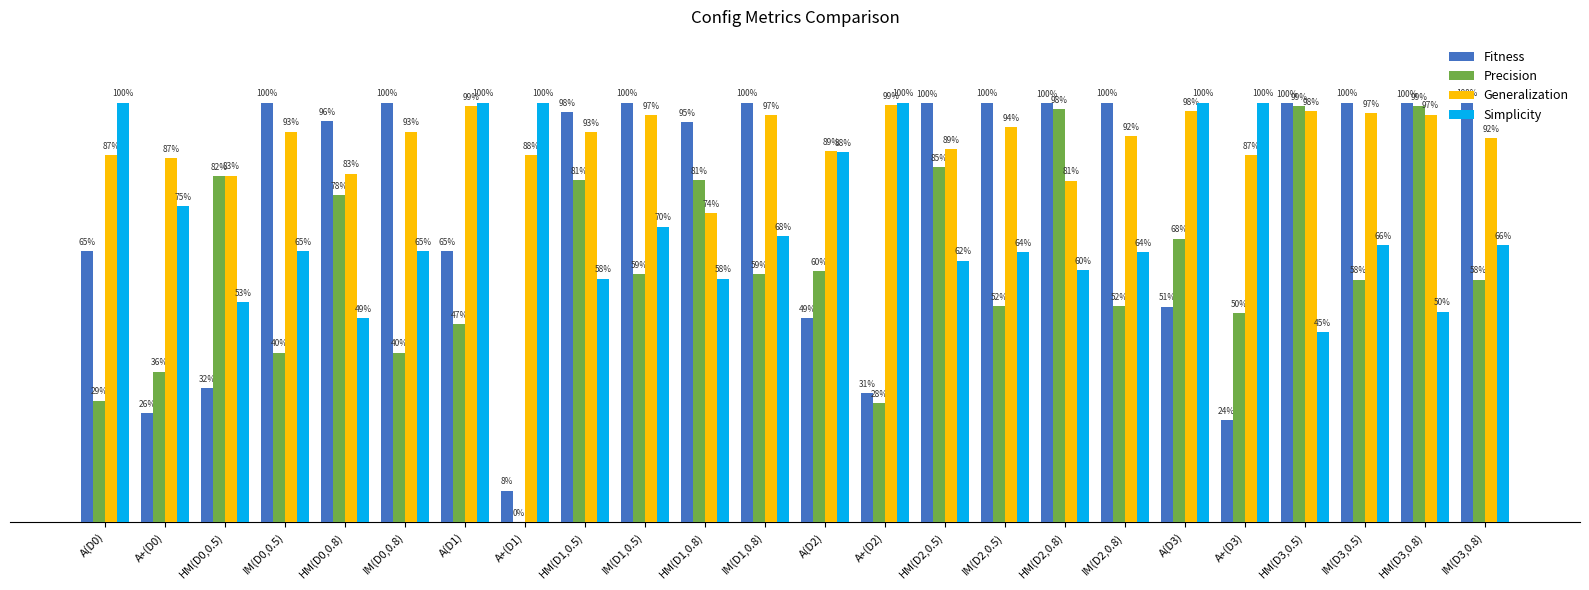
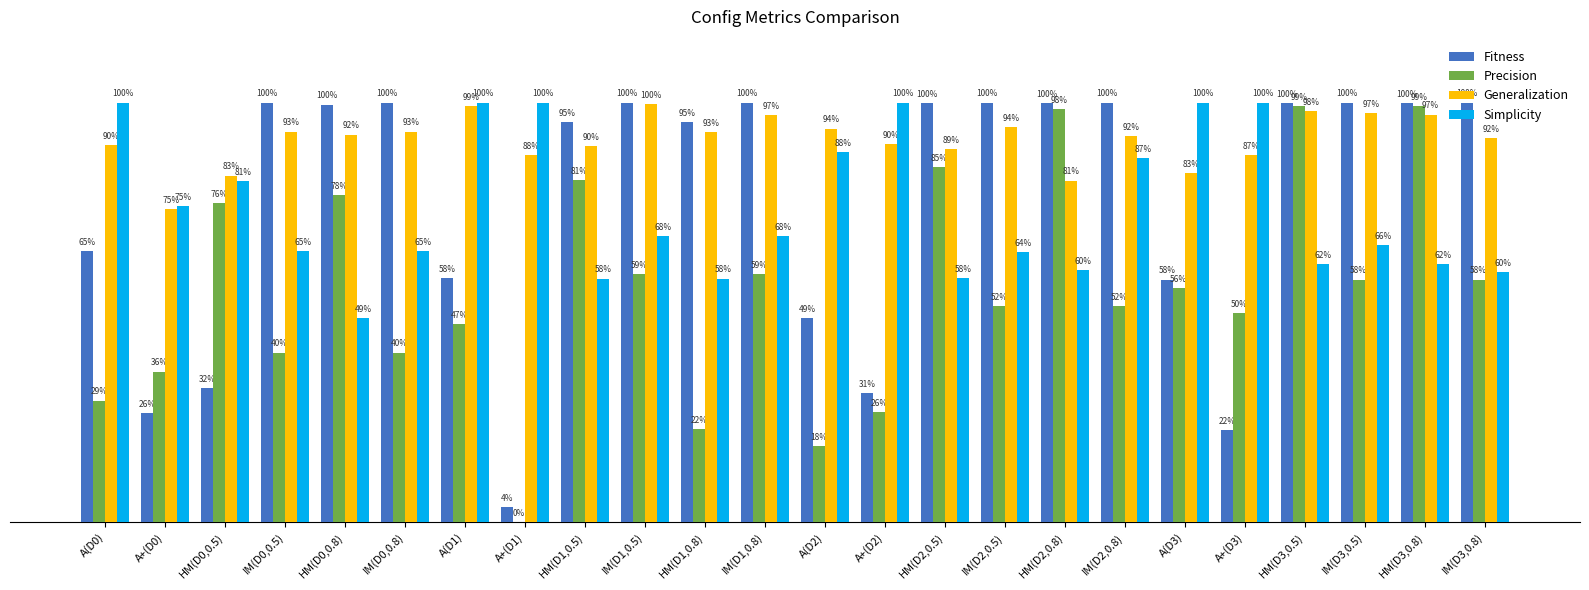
  {
    "Fitness": {
      "A(D0)": "65%",
      "A+(D0)": "26%",
      "HM(D0,0.5)": "32%",
      "IM(D0,0.5)": "100%",
-     "HM(D0,0.8)": "96%",
+     "HM(D0,0.8)": "100%",
      "IM(D0,0.8)": "100%",
-     "A(D1)": "65%",
-     "A+(D1)": "8%",
-     "HM(D1,0.5)": "98%",
+     "A(D1)": "58%",
+     "A+(D1)": "4%",
+     "HM(D1,0.5)": "95%",
      "IM(D1,0.5)": "100%",
      "HM(D1,0.8)": "95%",
      "IM(D1,0.8)": "100%",
      "A(D2)": "49%",
      "A+(D2)": "31%",
      "HM(D2,0.5)": "100%",
      "IM(D2,0.5)": "100%",
      "HM(D2,0.8)": "100%",
      "IM(D2,0.8)": "100%",
-     "A(D3)": "51%",
-     "A+(D3)": "24%",
+     "A(D3)": "58%",
+     "A+(D3)": "22%",
      "IM(D3,0.5)": "100%",
      "IM(D3,0.8)": "100%"
    },
    "Precision": {
      "A(D0)": "29%",
      "A+(D0)": "36%",
-     "HM(D0,0.5)": "82%",
+     "HM(D0,0.5)": "76%",
      "IM(D0,0.5)": "40%",
      "HM(D0,0.8)": "78%",
      "IM(D0,0.8)": "40%",
      "A(D1)": "47%",
      "A+(D1)": "0%",
      "HM(D1,0.5)": "81%",
      "IM(D1,0.5)": "59%",
-     "HM(D1,0.8)": "81%",
+     "HM(D1,0.8)": "22%",
      "IM(D1,0.8)": "59%",
-     "A(D2)": "60%",
-     "A+(D2)": "28%",
+     "A(D2)": "18%",
+     "A+(D2)": "26%",
      "HM(D2,0.5)": "85%",
      "IM(D2,0.5)": "52%",
      "HM(D2,0.8)": "98%",
      "IM(D2,0.8)": "52%",
-     "A(D3)": "68%",
+     "A(D3)": "56%",
      "A+(D3)": "50%",
      "IM(D3,0.5)": "58%",
      "IM(D3,0.8)": "58%"
    },
    "Generalization": {
-     "A(D0)": "87%",
-     "A+(D0)": "87%",
+     "A(D0)": "90%",
+     "A+(D0)": "75%",
      "HM(D0,0.5)": "83%",
      "IM(D0,0.5)": "93%",
-     "HM(D0,0.8)": "83%",
+     "HM(D0,0.8)": "92%",
      "IM(D0,0.8)": "93%",
      "A+(D1)": "88%",
-     "HM(D1,0.5)": "93%",
-     "IM(D1,0.5)": "97%",
-     "HM(D1,0.8)": "74%",
+     "HM(D1,0.5)": "90%",
+     "IM(D1,0.5)": "100%",
+     "HM(D1,0.8)": "93%",
      "IM(D1,0.8)": "97%",
-     "A(D2)": "89%",
-     "A+(D2)": "99%",
+     "A(D2)": "94%",
+     "A+(D2)": "90%",
      "HM(D2,0.5)": "89%",
      "IM(D2,0.5)": "94%",
      "HM(D2,0.8)": "81%",
      "IM(D2,0.8)": "92%",
-     "A(D3)": "98%",
+     "A(D3)": "83%",
      "A+(D3)": "87%",
      "HM(D3,0.5)": "98%",
      "IM(D3,0.5)": "97%",
      "HM(D3,0.8)": "97%",
      "IM(D3,0.8)": "92%"
    },
    "Simplicity": {
      "A(D0)": "100%",
-     "HM(D0,0.5)": "53%",
+     "HM(D0,0.5)": "81%",
      "IM(D0,0.5)": "65%",
      "HM(D0,0.8)": "49%",
      "IM(D0,0.8)": "65%",
      "A+(D1)": "100%",
      "HM(D1,0.5)": "58%",
-     "IM(D1,0.5)": "70%",
+     "IM(D1,0.5)": "68%",
      "HM(D1,0.8)": "58%",
      "IM(D1,0.8)": "68%",
      "A(D2)": "88%",
      "A+(D2)": "100%",
-     "HM(D2,0.5)": "62%",
+     "HM(D2,0.5)": "58%",
      "IM(D2,0.5)": "64%",
      "HM(D2,0.8)": "60%",
-     "IM(D2,0.8)": "64%",
+     "IM(D2,0.8)": "87%",
      "A(D3)": "100%",
      "A+(D3)": "100%",
-     "HM(D3,0.5)": "45%",
+     "HM(D3,0.5)": "62%",
      "IM(D3,0.5)": "66%",
-     "HM(D3,0.8)": "50%",
-     "IM(D3,0.8)": "66%"
+     "HM(D3,0.8)": "62%",
+     "IM(D3,0.8)": "60%"
    }
  }
